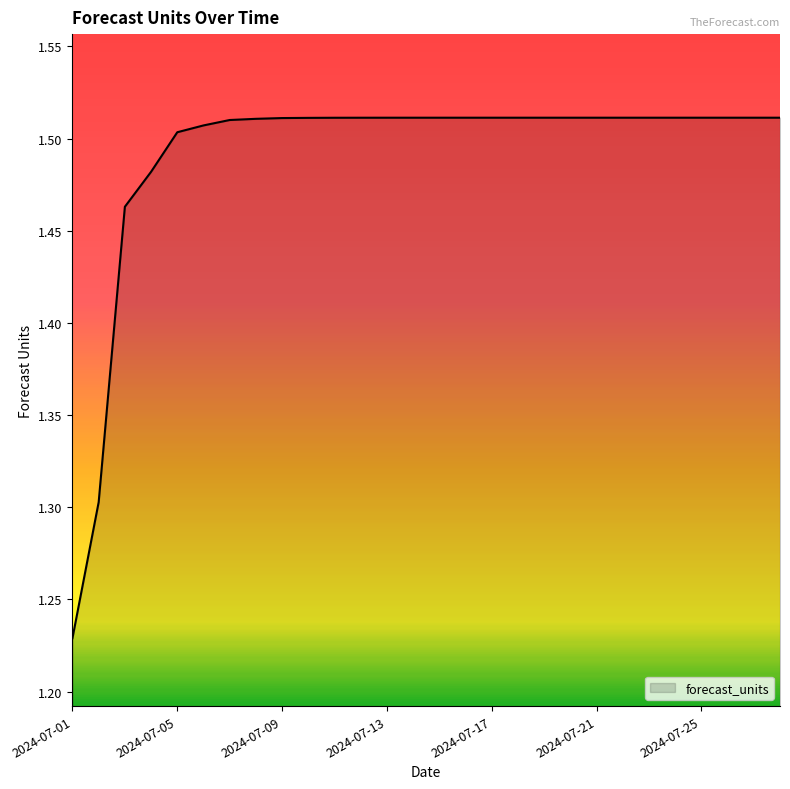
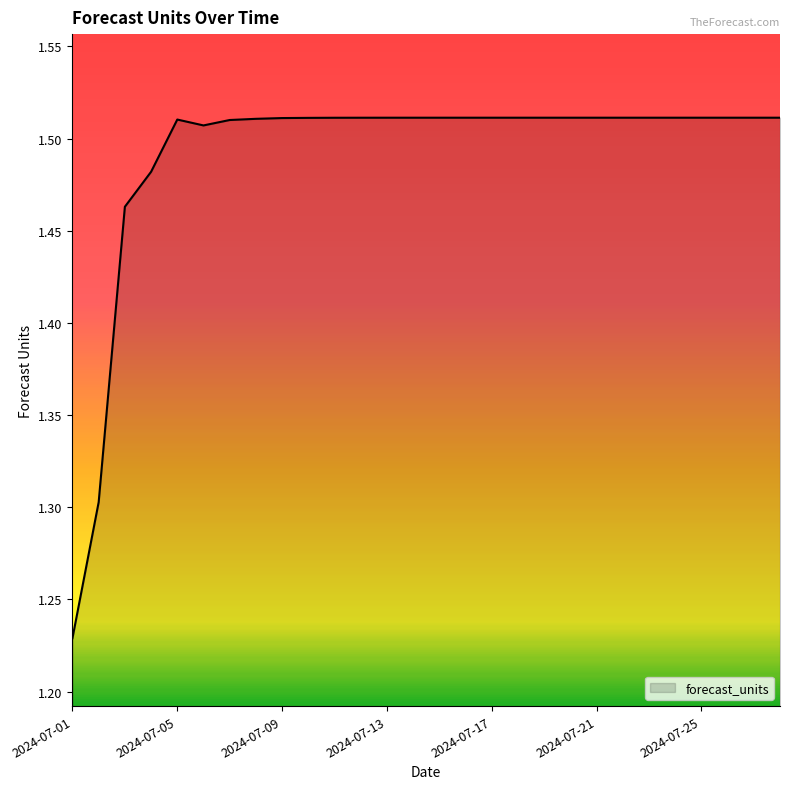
  {
    "2024-07-01": 1.229,
-   "2024-07-05": 1.503,
+   "2024-07-05": 1.510,
    "2024-07-09": 1.511,
    "2024-07-13": 1.511,
    "2024-07-17": 1.511,
    "2024-07-21": 1.511,
    "2024-07-25": 1.511
  }
